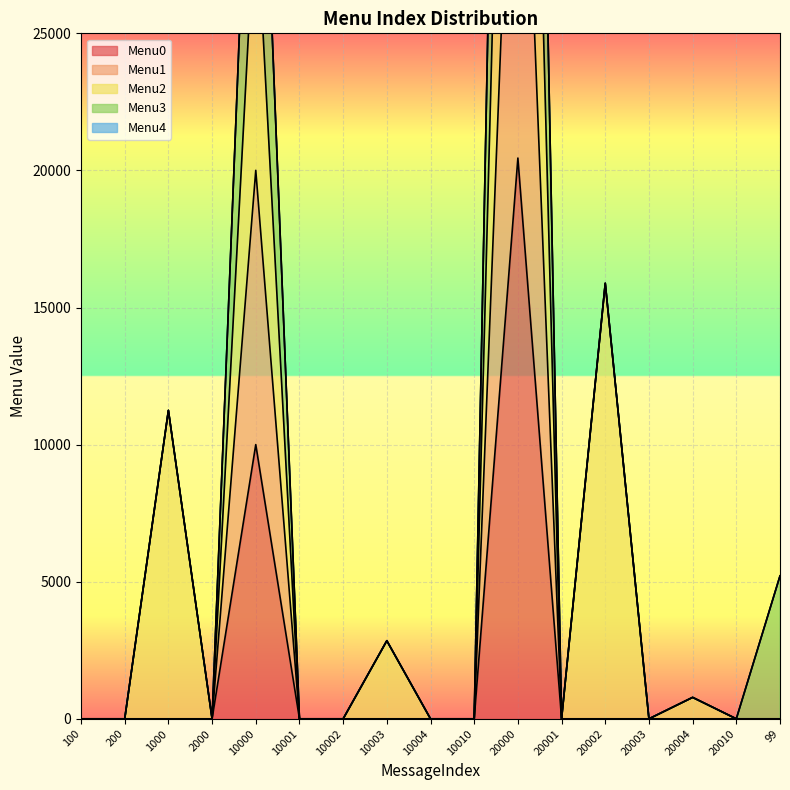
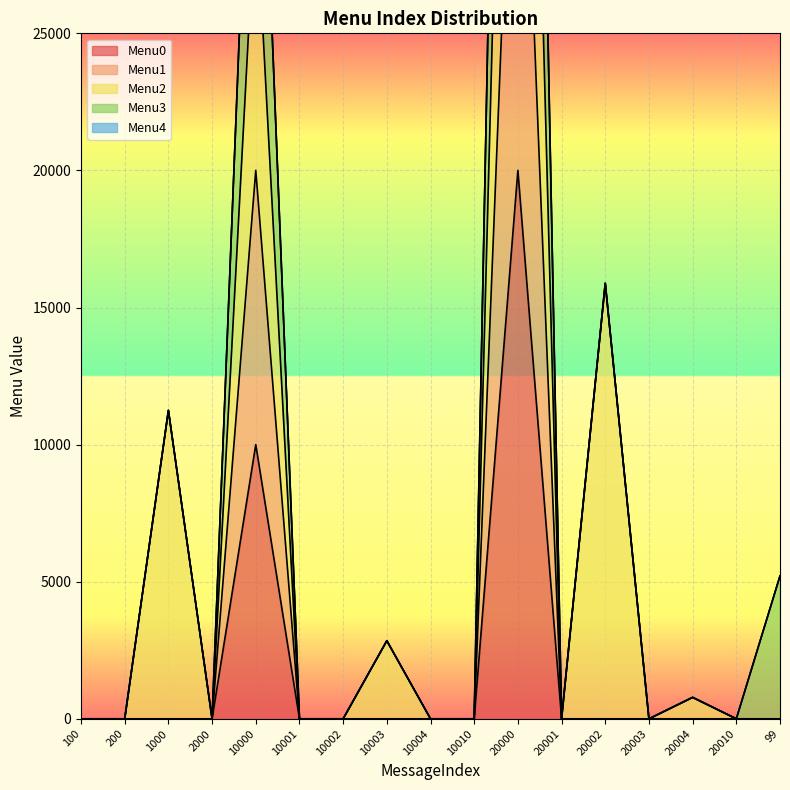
  {
    "Menu0": {
      "10000": 10000,
-     "20000": 20500
+     "20000": 20000
    },
    "Menu1": {
      "10000": 10000
    }
  }
